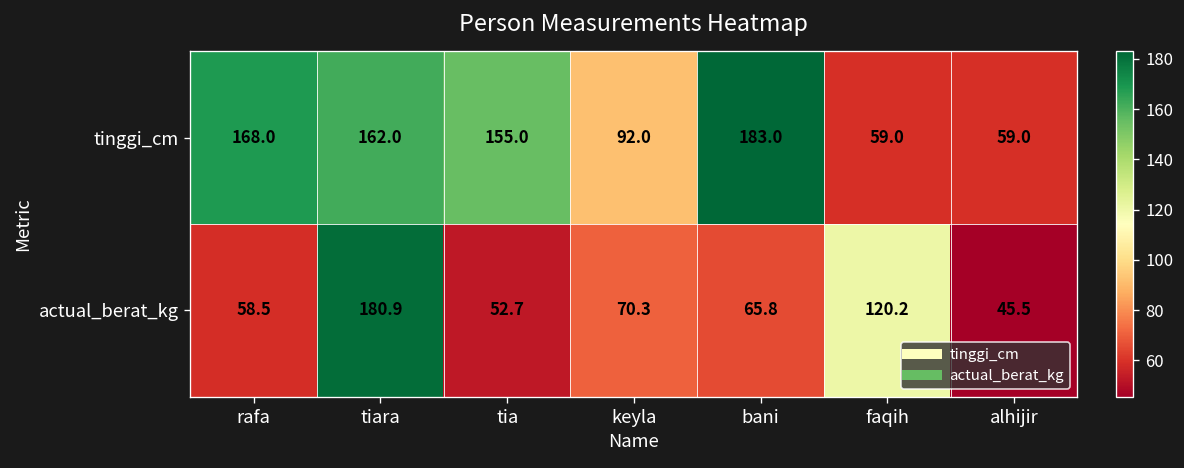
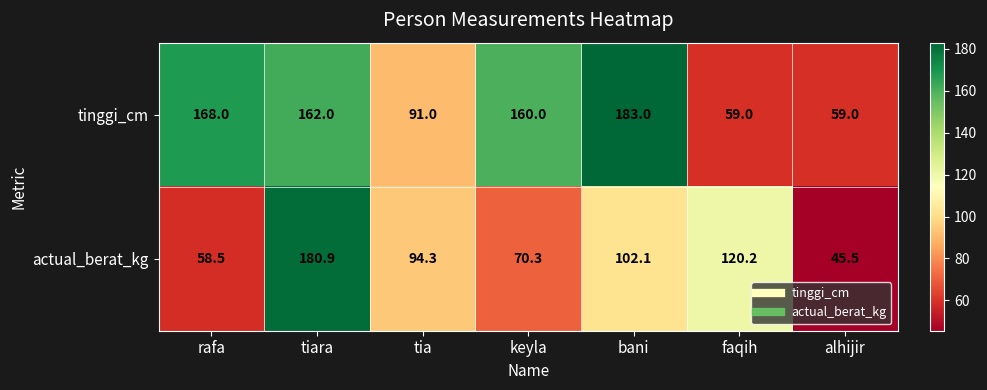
  {
    "tinggi_cm": {
      "rafa": 168.0,
      "tiara": 162.0,
-     "tia": 155.0,
-     "keyla": 92.0,
+     "tia": 91.0,
+     "keyla": 160.0,
      "bani": 183.0,
      "faqih": 59.0,
      "alhijir": 59.0
    },
    "actual_berat_kg": {
      "rafa": 58.5,
      "tiara": 180.9,
-     "tia": 52.7,
+     "tia": 94.3,
      "keyla": 70.3,
-     "bani": 65.8,
+     "bani": 102.1,
      "faqih": 120.2,
      "alhijir": 45.5
    }
  }
